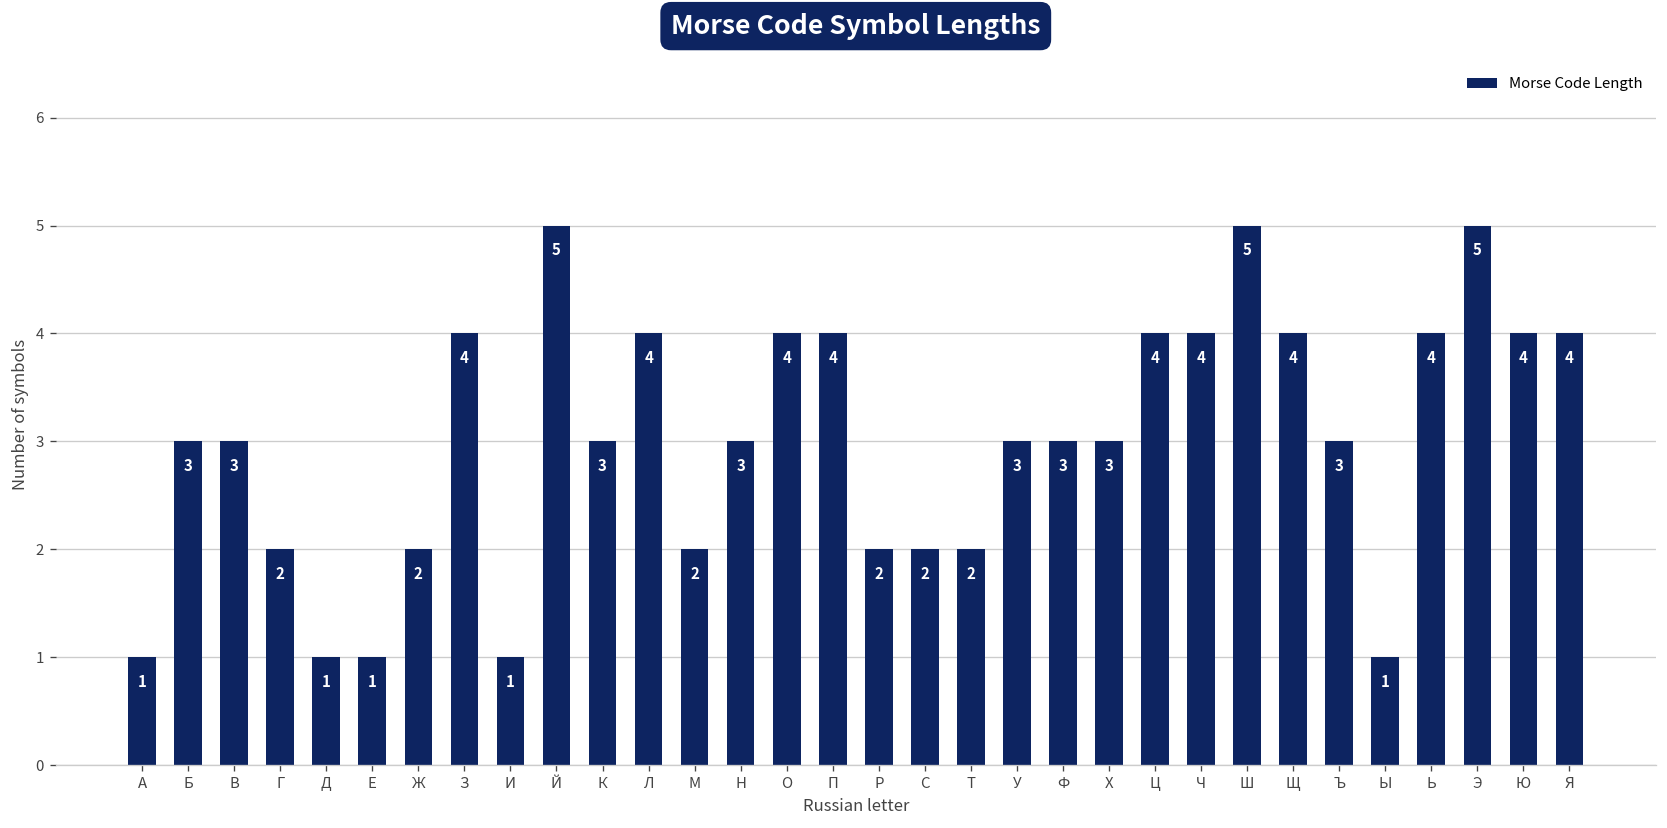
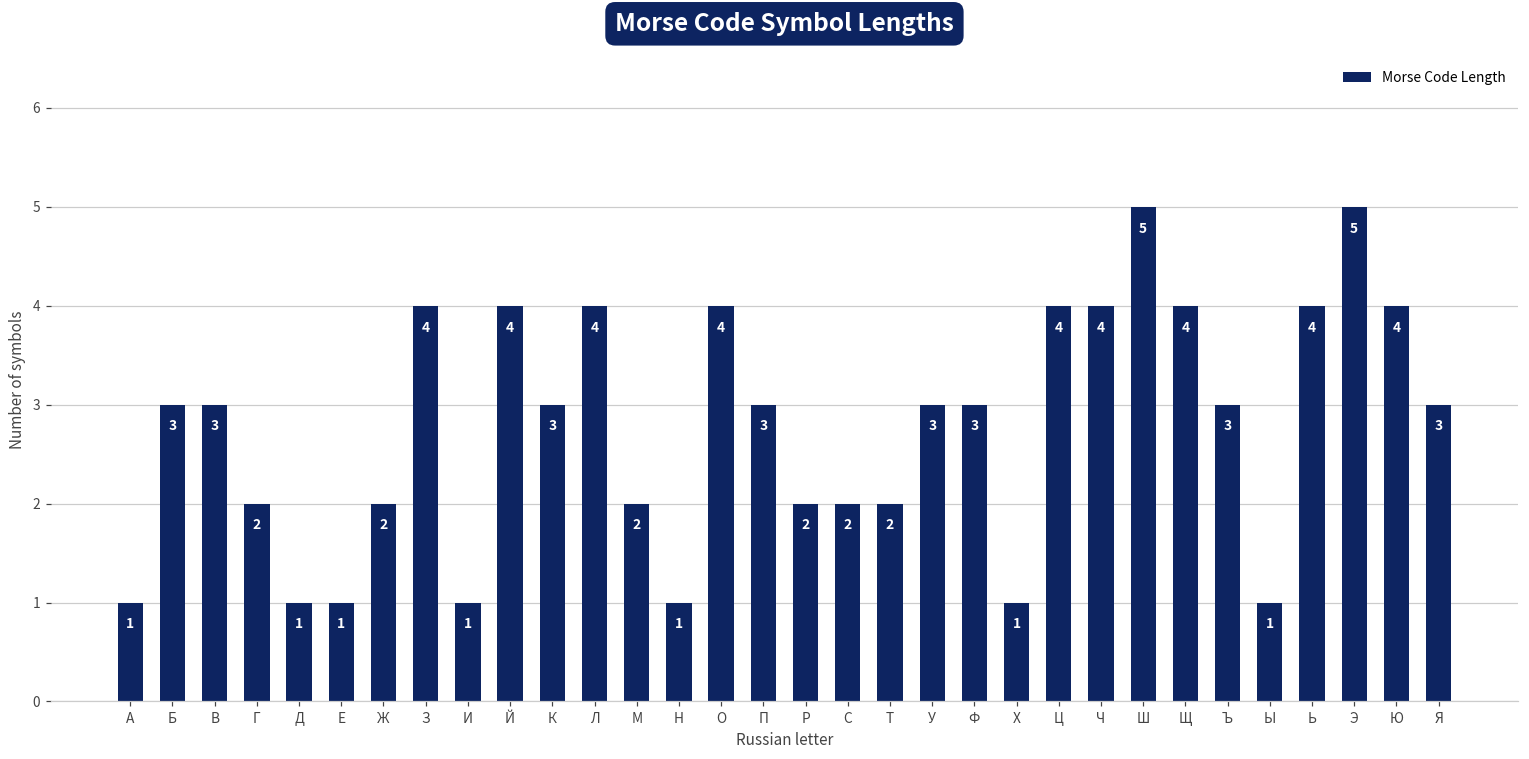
  {
    "А": 1,
    "Б": 3,
    "В": 3,
    "Г": 2,
    "Д": 1,
    "Е": 1,
    "Ж": 2,
    "З": 4,
    "И": 1,
-   "Й": 5,
+   "Й": 4,
    "К": 3,
    "Л": 4,
    "М": 2,
-   "Н": 3,
+   "Н": 1,
    "О": 4,
-   "П": 4,
+   "П": 3,
    "Р": 2,
    "С": 2,
    "Т": 2,
    "У": 3,
    "Ф": 3,
-   "Х": 3,
+   "Х": 1,
    "Ц": 4,
    "Ч": 4,
    "Ш": 5,
    "Щ": 4,
    "Ъ": 3,
    "Ы": 1,
    "Ь": 4,
    "Э": 5,
    "Ю": 4,
-   "Я": 4
+   "Я": 3
  }
